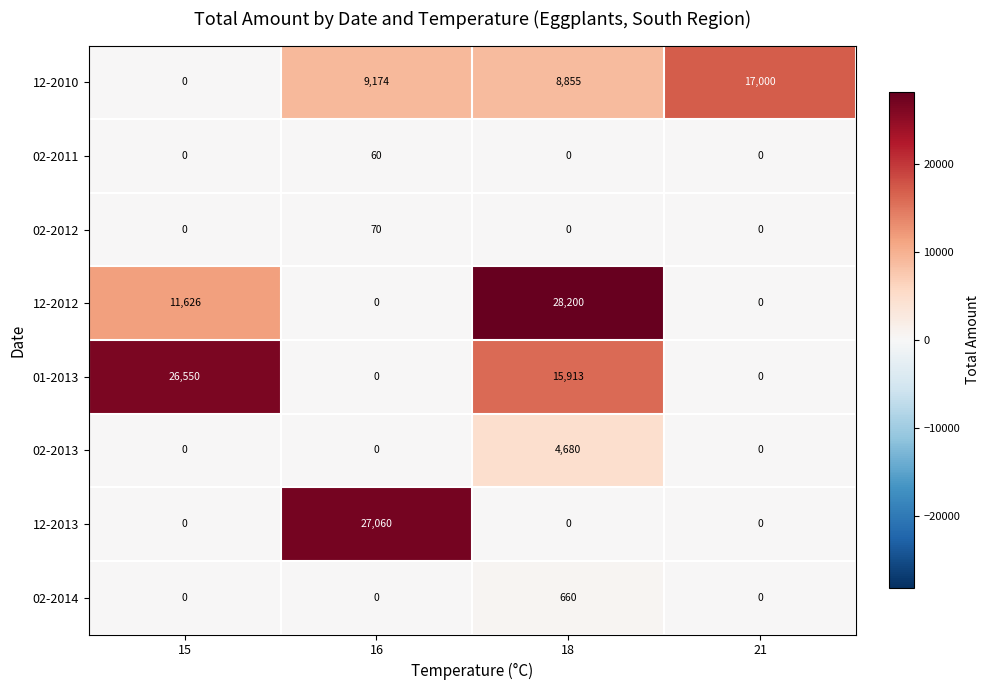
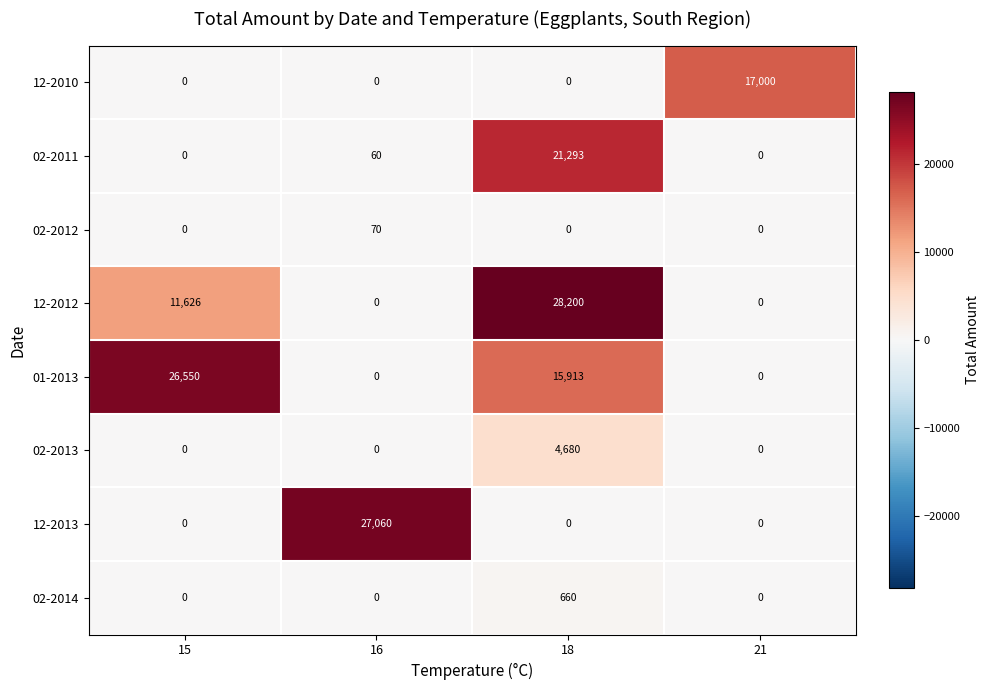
  {
    "12-2010": {
      "15": "0",
-     "16": "9,174",
-     "18": "8,855",
+     "16": "0",
+     "18": "0",
      "21": "17,000"
    },
    "02-2011": {
      "15": "0",
      "16": "60",
-     "18": "0",
+     "18": "21,293",
      "21": "0"
    },
    "02-2012": {
      "15": "0",
      "16": "70",
      "18": "0",
      "21": "0"
    },
    "12-2012": {
      "15": "11,626",
      "16": "0",
      "18": "28,200",
      "21": "0"
    },
    "01-2013": {
      "15": "26,550",
      "16": "0",
      "18": "15,913",
      "21": "0"
    },
    "02-2013": {
      "15": "0",
      "16": "0",
      "18": "4,680",
      "21": "0"
    },
    "12-2013": {
      "15": "0",
      "16": "27,060",
      "18": "0",
      "21": "0"
    },
    "02-2014": {
      "15": "0",
      "16": "0",
      "18": "660",
      "21": "0"
    }
  }
